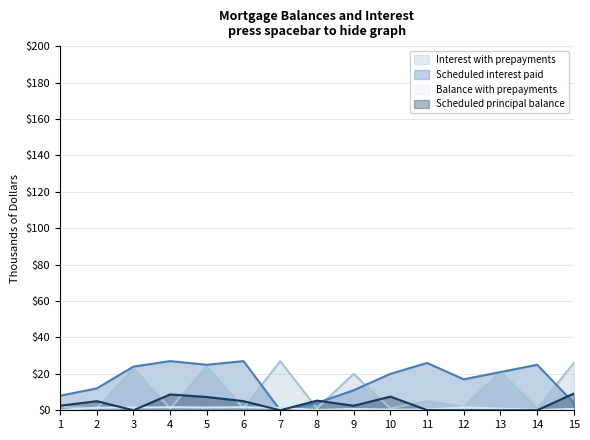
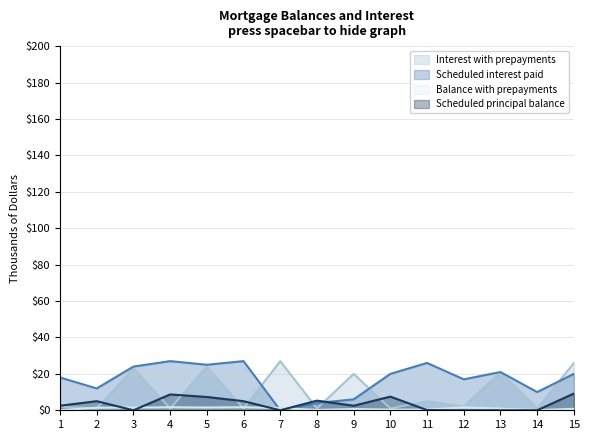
  {
    "Scheduled interest paid": {
-     "1": "$8",
+     "1": "$18",
      "2": "$12",
      "4": "$27",
      "6": "$27",
-     "9": "$11",
+     "9": "$6",
      "10": "$20",
      "11": "$26",
      "12": "$17",
-     "14": "$25",
-     "15": "$4"
+     "14": "$10",
+     "15": "$20"
    },
    "Scheduled principal balance": {
      "2": "$5",
      "3": "$0",
      "4": "$9",
      "5": "$7",
      "6": "$5",
      "9": "$3",
      "10": "$8",
      "12": "$0",
      "15": "$9"
    }
  }
